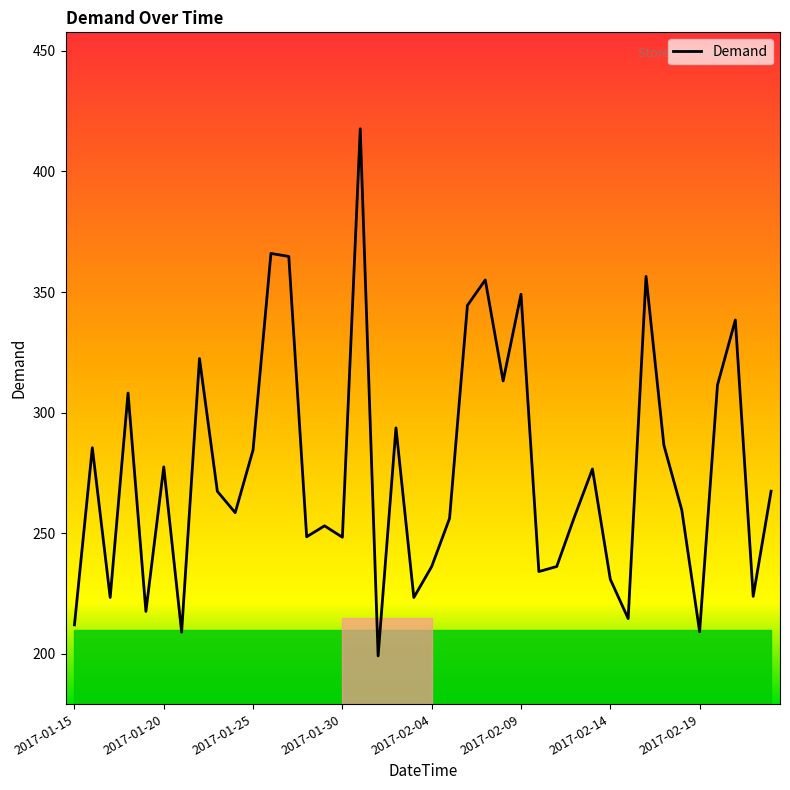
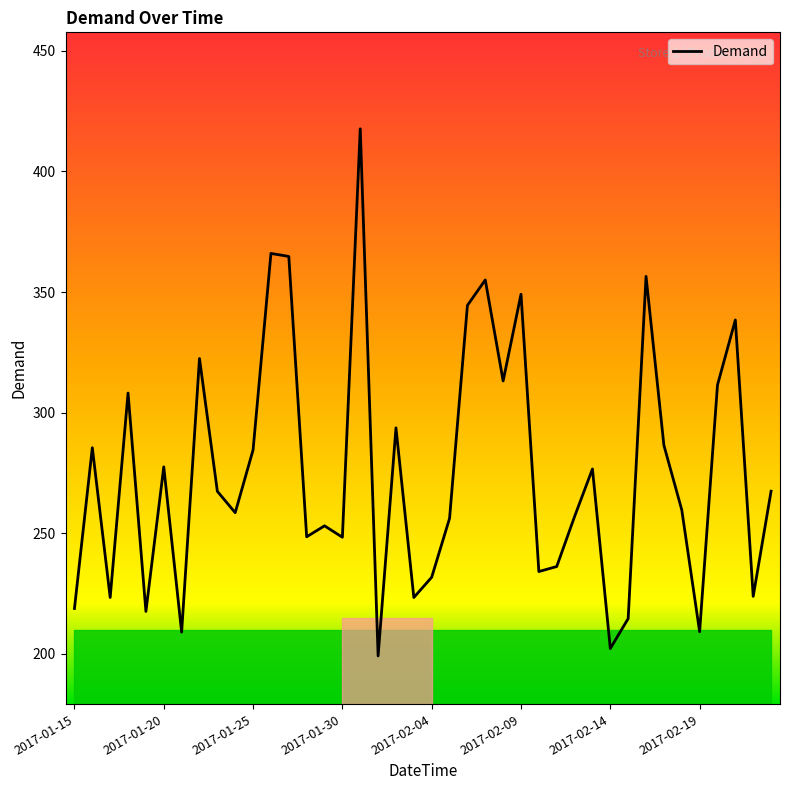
  {
    "Demand": {
-     "2017-01-15": 212,
+     "2017-01-15": 219,
      "2017-01-20": 278,
      "2017-01-25": 285,
      "2017-01-30": 248,
-     "2017-02-04": 236,
+     "2017-02-04": 232,
      "2017-02-09": 349,
-     "2017-02-14": 231
+     "2017-02-14": 202
    }
  }
